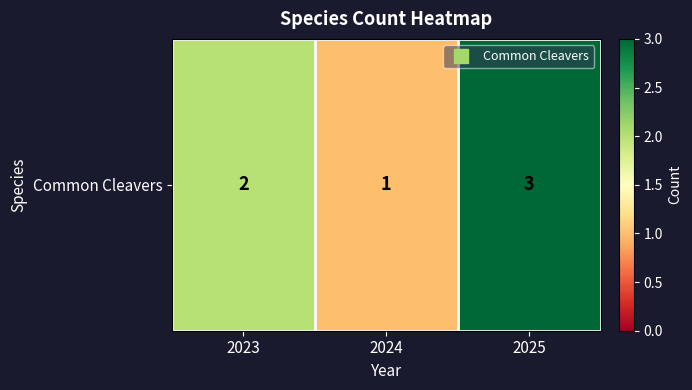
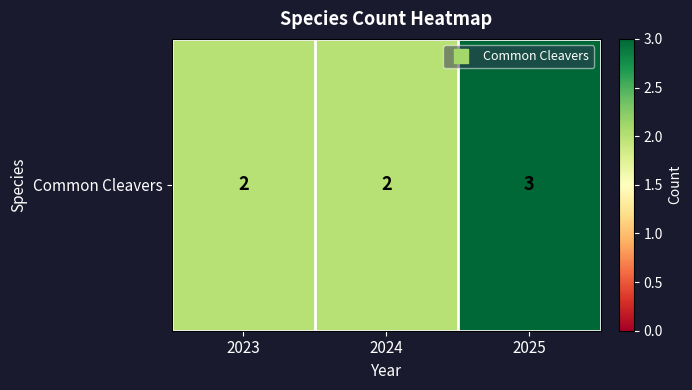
  {
    "Common Cleavers": {
      "2023": 2,
-     "2024": 1,
+     "2024": 2,
      "2025": 3
    }
  }
